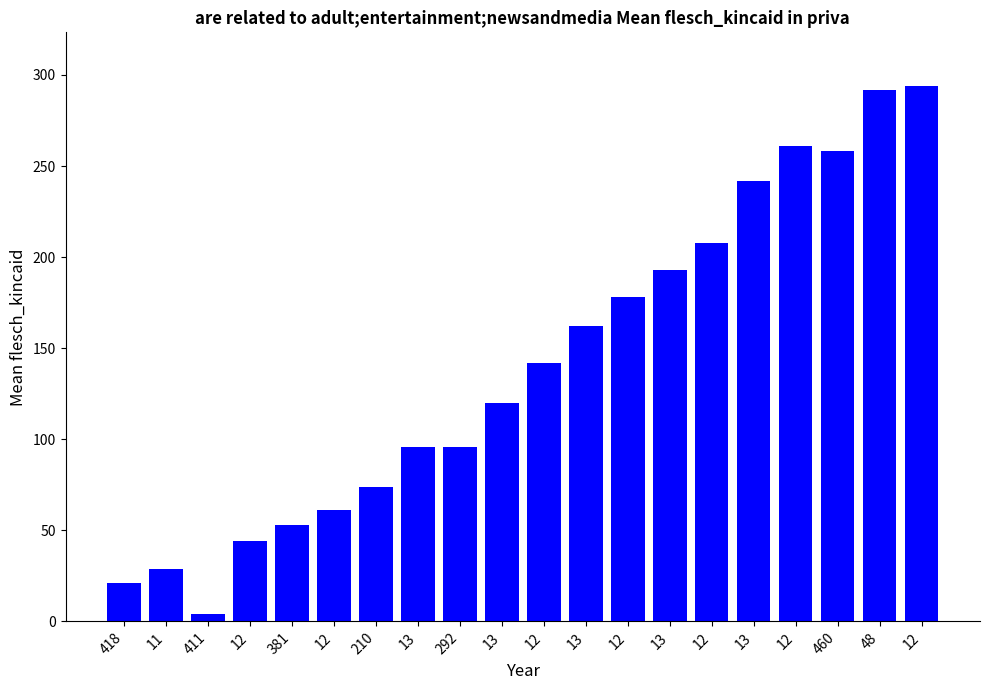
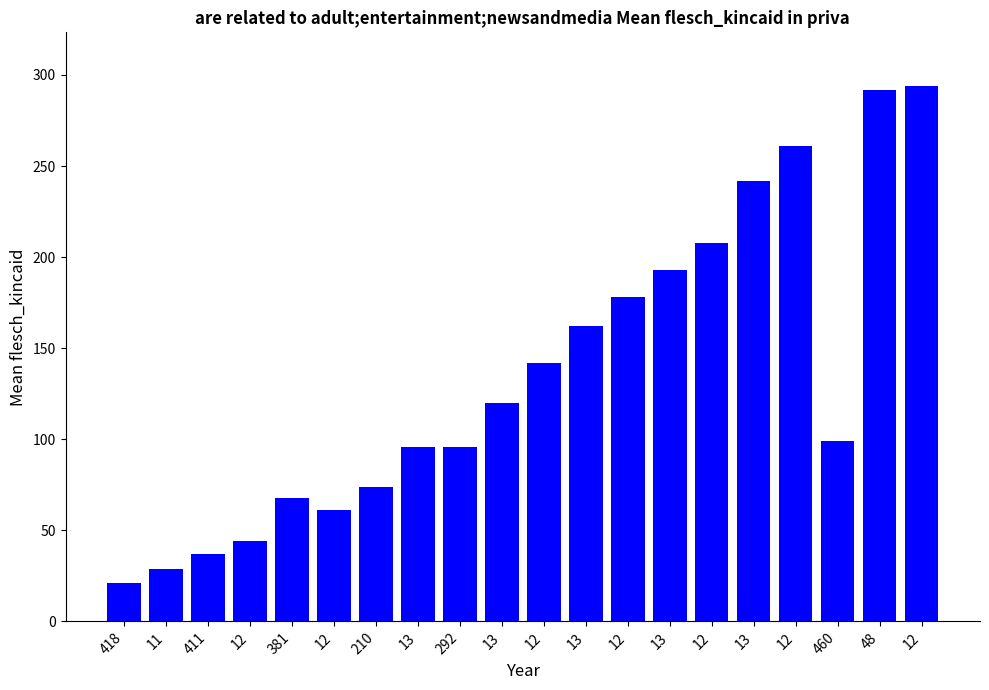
  {
    "418": 21,
    "11": 29,
-   "411": 4,
-   "381": 53,
+   "411": 37,
+   "381": 68,
    "210": 74,
    "292": 96,
-   "460": 258,
+   "460": 99,
    "48": 292
  }
